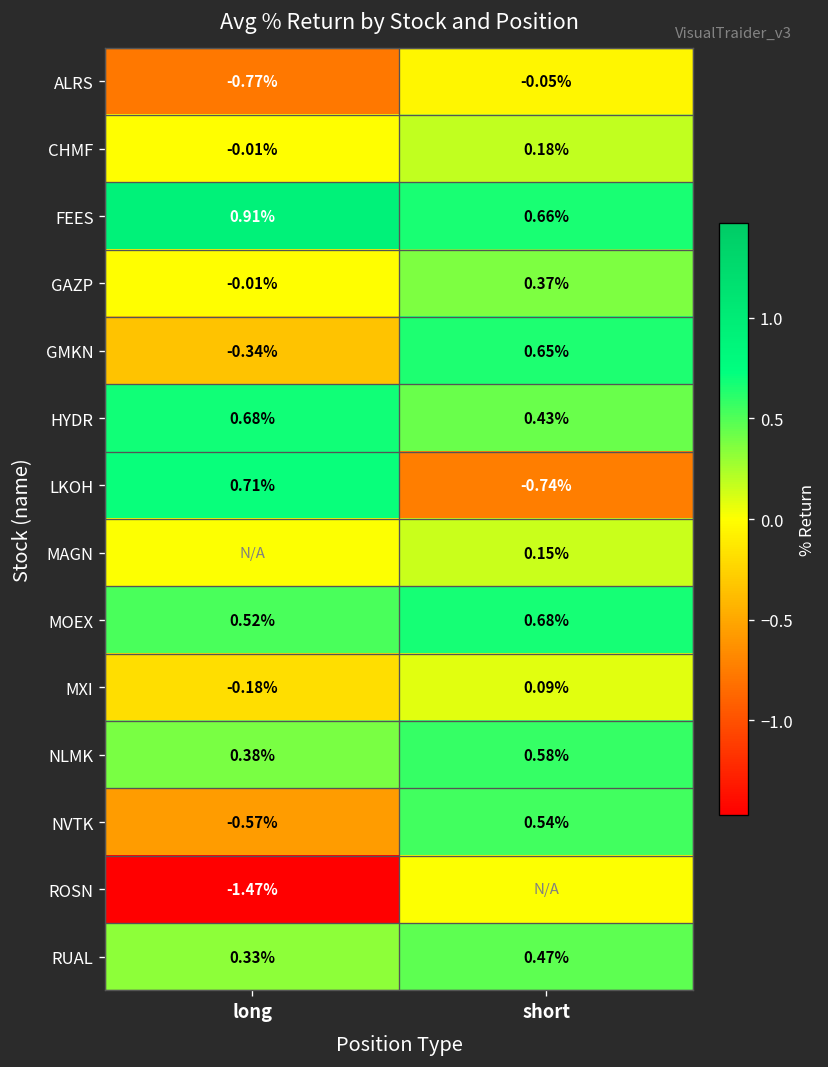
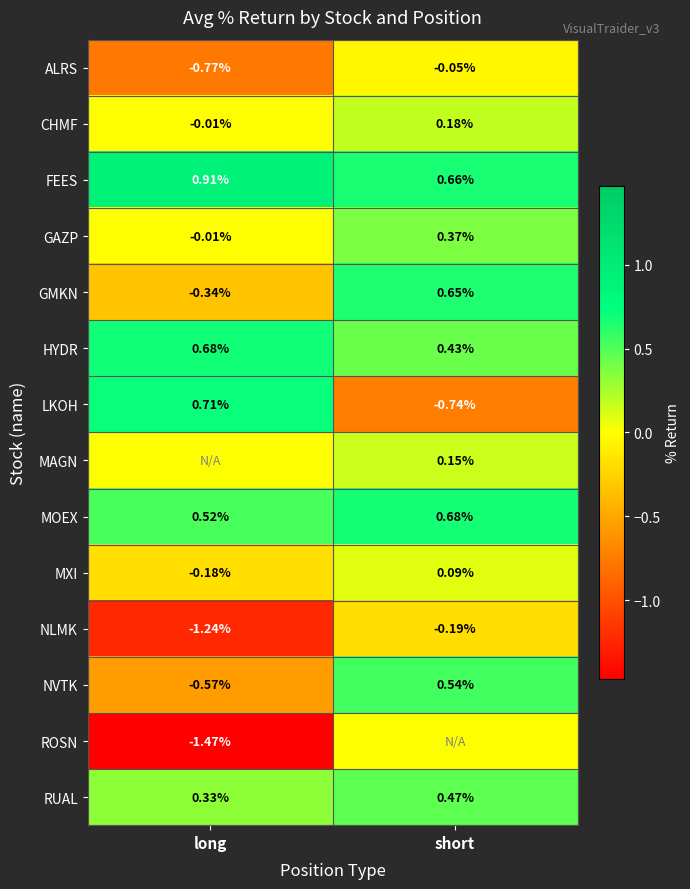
  {
    "ALRS": {
      "long": "-0.77%",
      "short": "-0.05%"
    },
    "CHMF": {
      "long": "-0.01%",
      "short": "0.18%"
    },
    "FEES": {
      "long": "0.91%",
      "short": "0.66%"
    },
    "GAZP": {
      "long": "-0.01%",
      "short": "0.37%"
    },
    "GMKN": {
      "long": "-0.34%",
      "short": "0.65%"
    },
    "HYDR": {
      "long": "0.68%",
      "short": "0.43%"
    },
    "LKOH": {
      "long": "0.71%",
      "short": "-0.74%"
    },
    "MAGN": {
      "short": "0.15%"
    },
    "MOEX": {
      "long": "0.52%",
      "short": "0.68%"
    },
    "MXI": {
      "long": "-0.18%",
      "short": "0.09%"
    },
    "NLMK": {
-     "long": "0.38%",
-     "short": "0.58%"
+     "long": "-1.24%",
+     "short": "-0.19%"
    },
    "NVTK": {
      "long": "-0.57%",
      "short": "0.54%"
    },
    "ROSN": {
      "long": "-1.47%"
    },
    "RUAL": {
      "long": "0.33%",
      "short": "0.47%"
    }
  }
